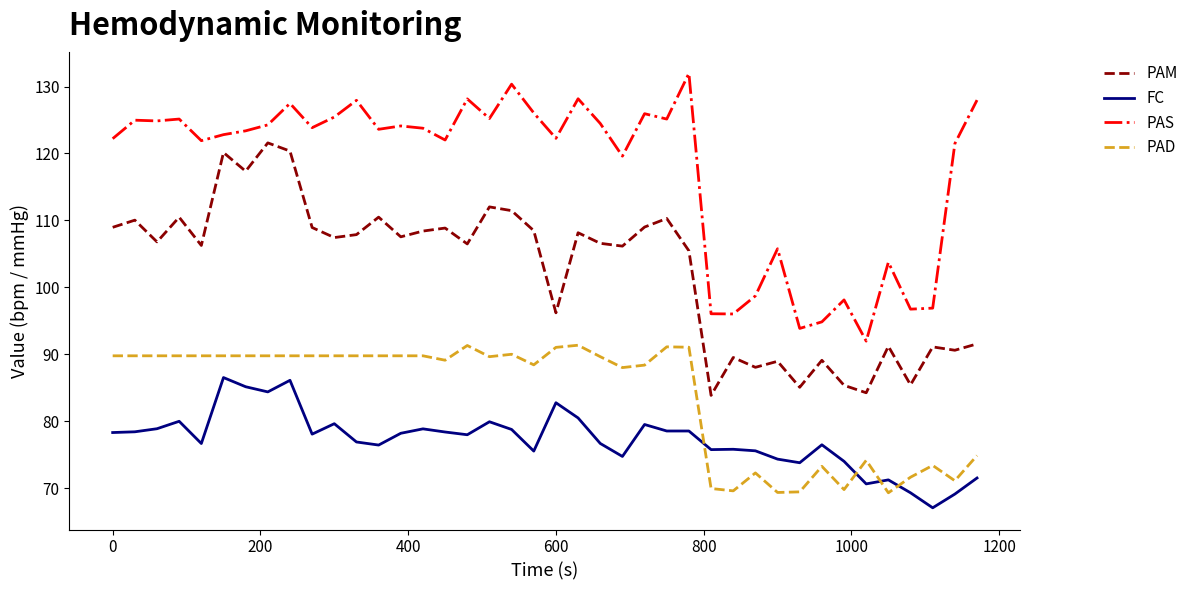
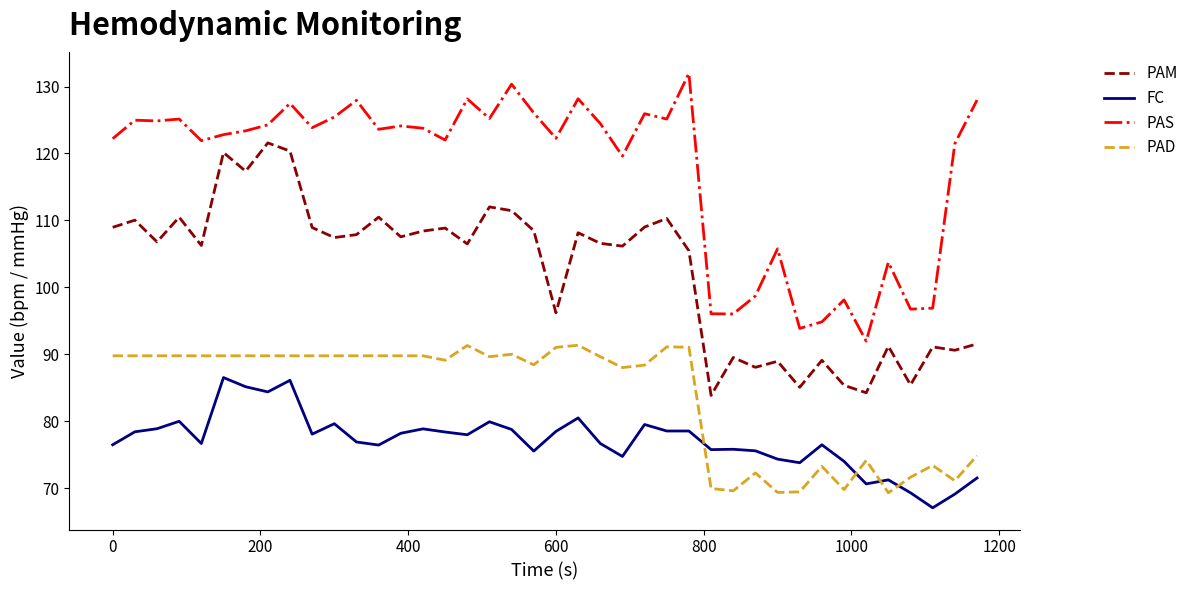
  {
    "PAM": {
      "0": 109,
      "600": 96
    },
    "FC": {
-     "0": 78,
-     "600": 83
+     "0": 76,
+     "600": 78
    },
    "PAS": {
      "0": 122,
      "600": 122
    },
    "PAD": {
      "0": 90,
      "600": 91
    }
  }
